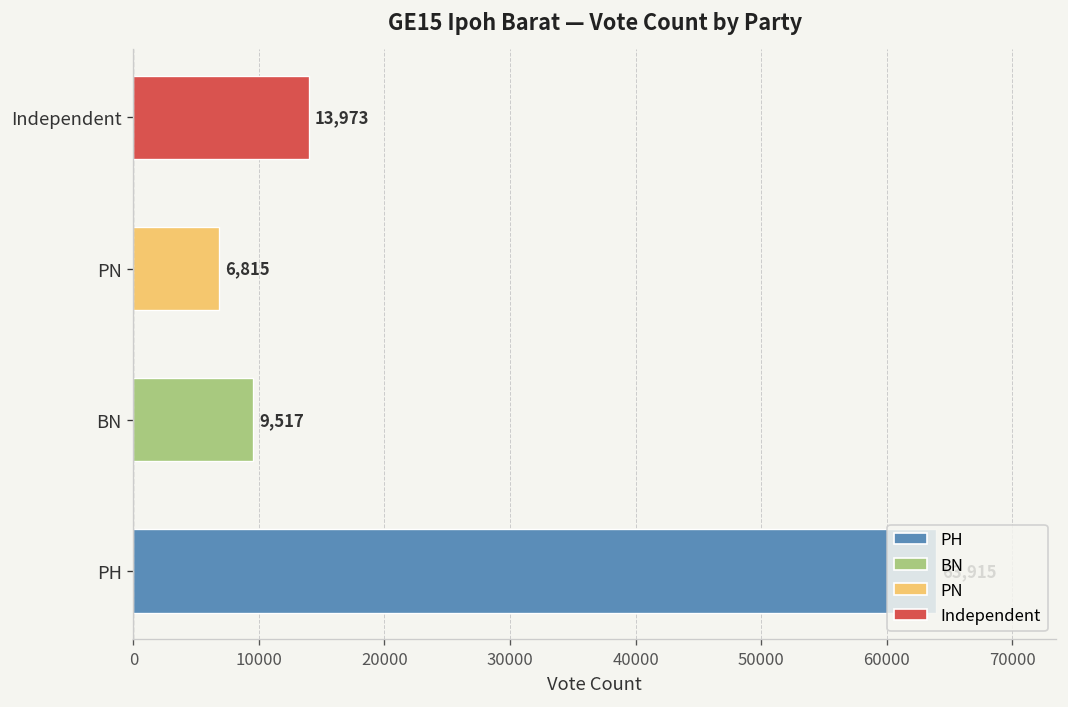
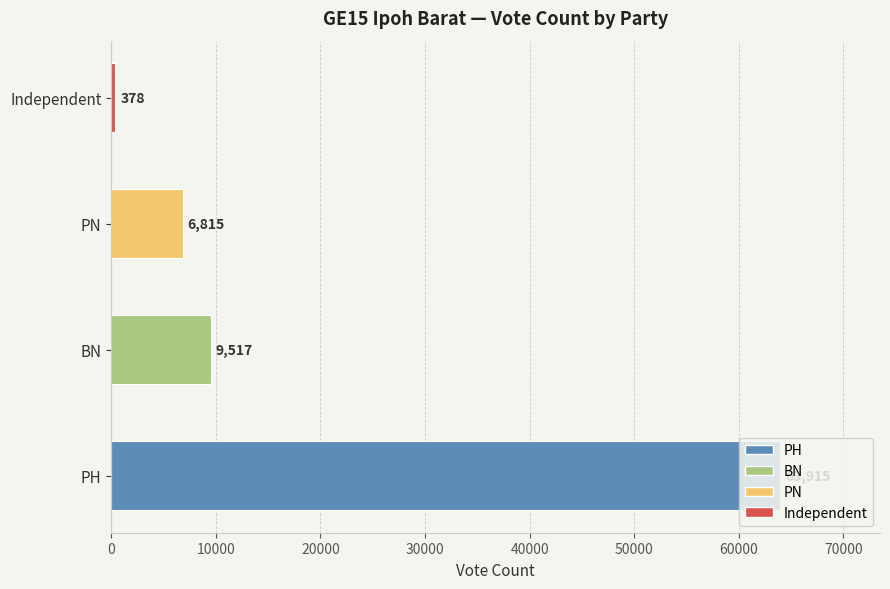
  {
-   "Independent": "13,973",
+   "Independent": "378",
    "PN": "6,815",
    "BN": "9,517"
  }
